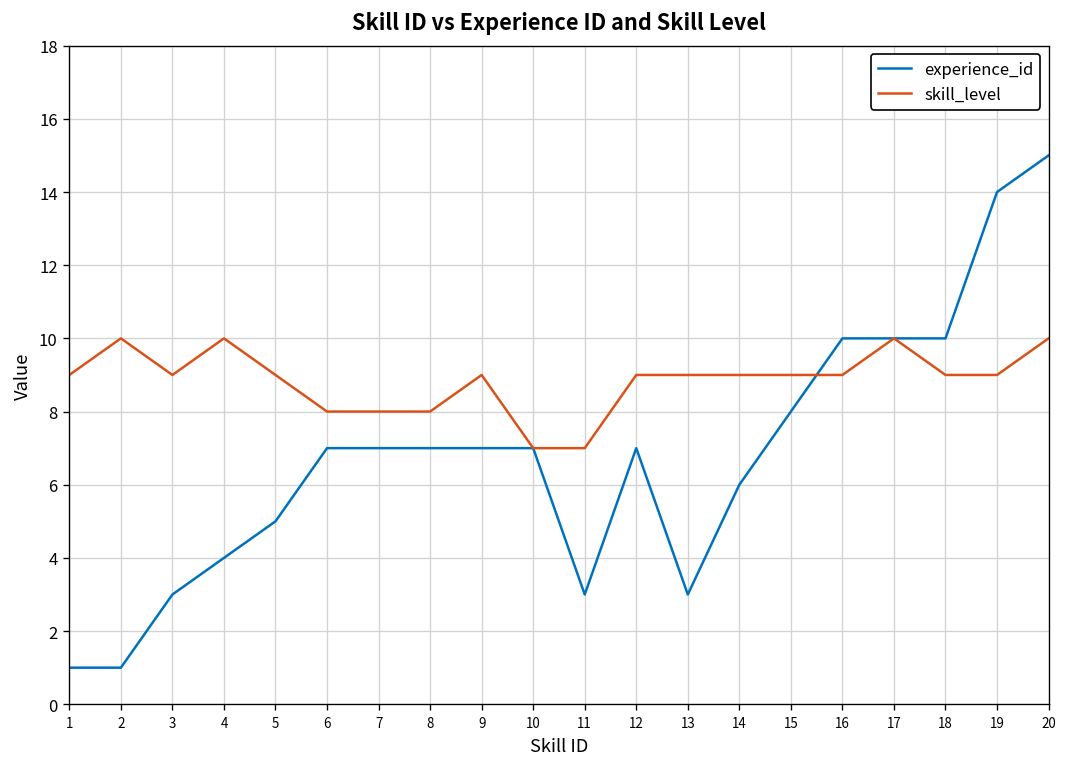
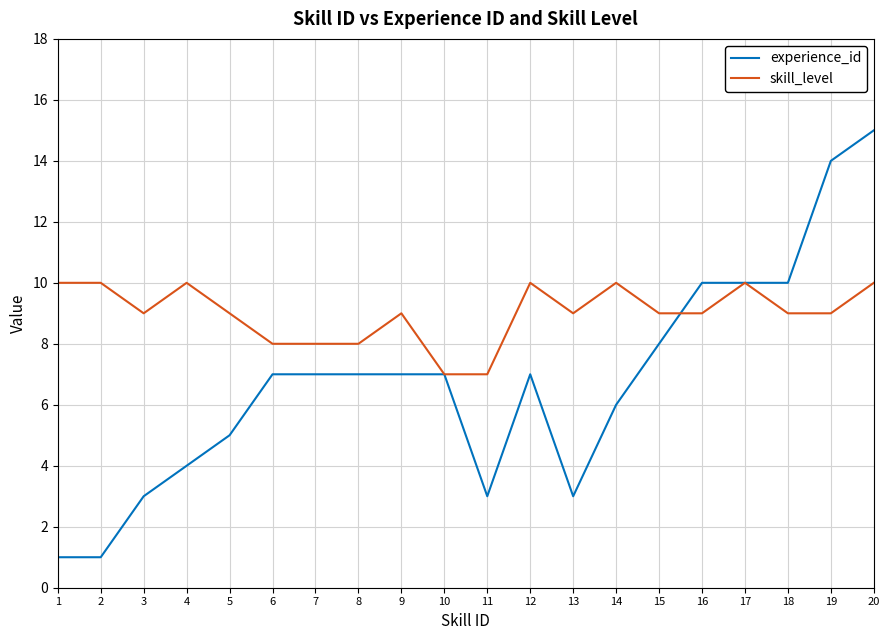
  {
    "experience_id": {
      "1": 1,
      "2": 1,
      "3": 3,
      "4": 4,
      "5": 5,
      "6": 7,
      "7": 7,
      "8": 7,
      "9": 7,
      "11": 3,
      "12": 7,
      "13": 3,
      "14": 6,
      "15": 8,
      "16": 10,
      "18": 10,
      "19": 14,
      "20": 15
    },
    "skill_level": {
-     "1": 9,
+     "1": 10,
      "2": 10,
      "3": 9,
      "4": 10,
      "5": 9,
      "6": 8,
      "7": 8,
      "8": 8,
      "9": 9,
      "11": 7,
-     "12": 9,
+     "12": 10,
      "13": 9,
-     "14": 9,
+     "14": 10,
      "15": 9,
      "16": 9,
      "18": 9,
      "19": 9,
      "20": 10
    }
  }
